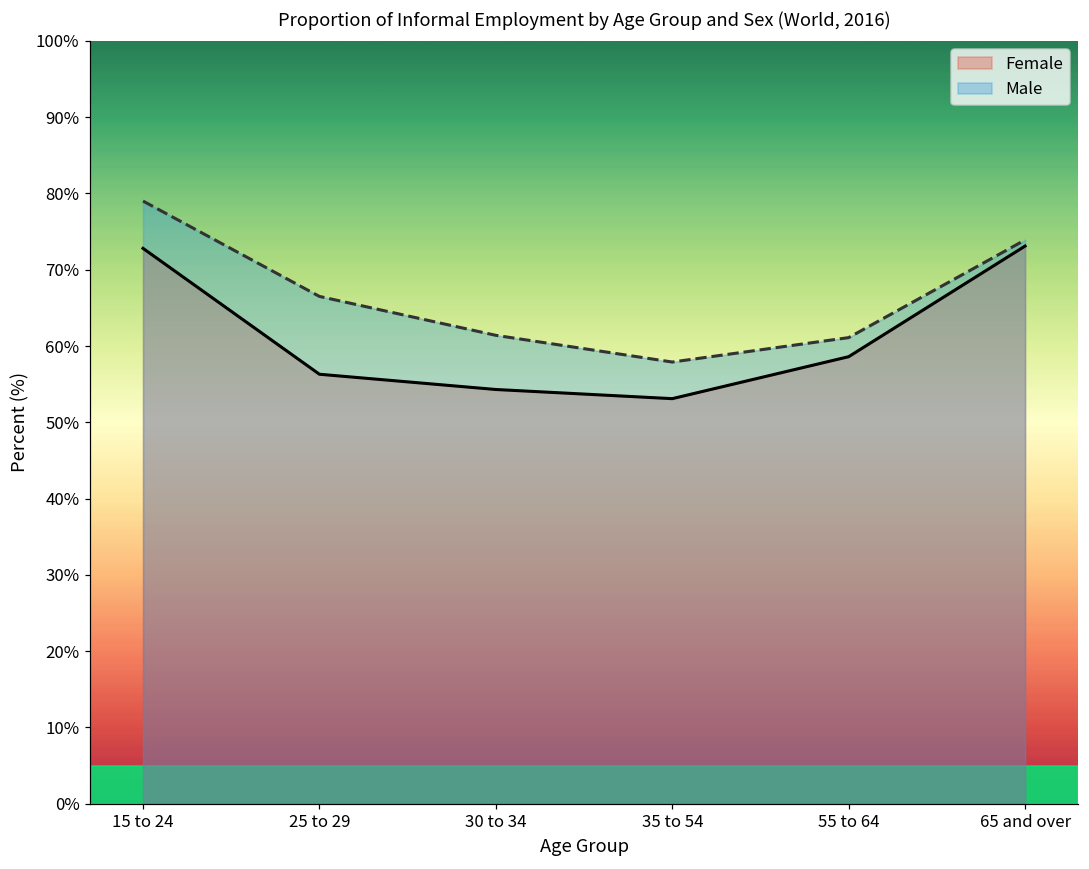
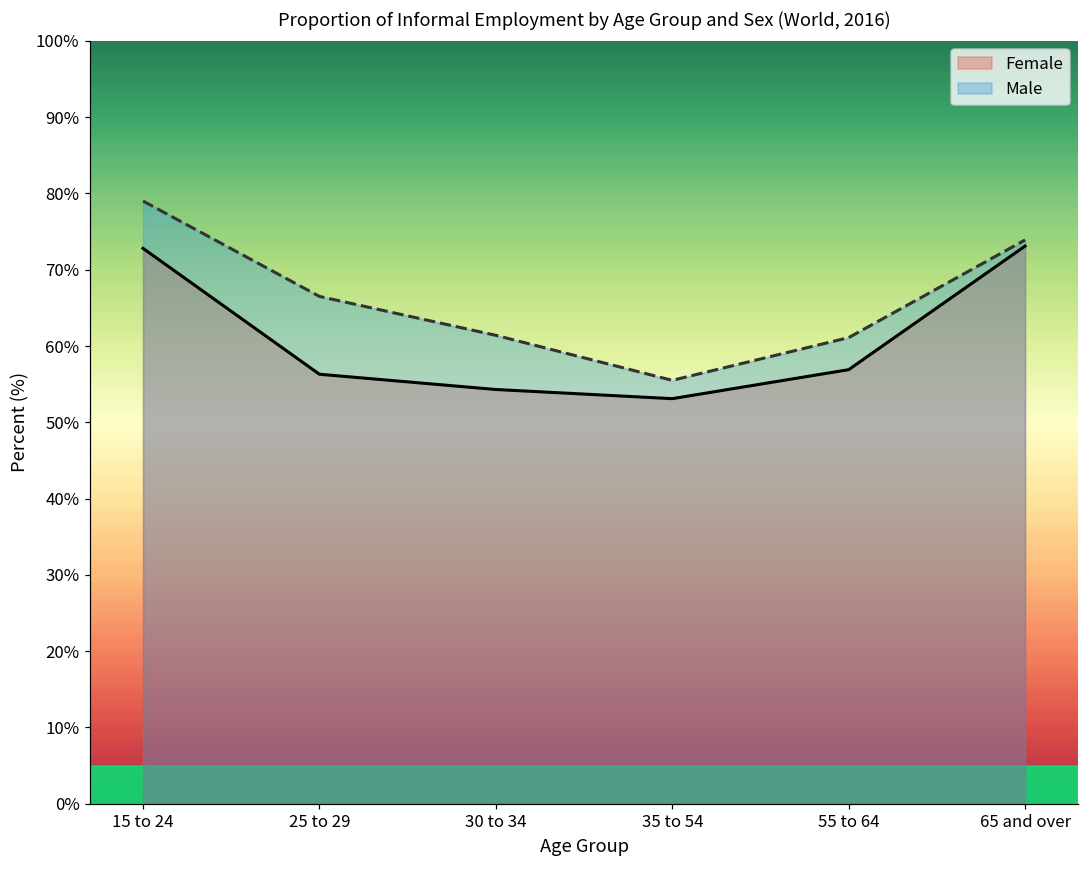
  {
    "Female": {
      "15 to 24": "73%",
      "25 to 29": "56%",
      "30 to 34": "54%",
      "35 to 54": "53%",
-     "55 to 64": "59%",
+     "55 to 64": "57%",
      "65 and over": "73%"
    },
    "Male": {
      "15 to 24": "79%",
      "25 to 29": "67%",
      "30 to 34": "61%",
-     "35 to 54": "58%",
+     "35 to 54": "56%",
      "55 to 64": "61%",
      "65 and over": "74%"
    }
  }
